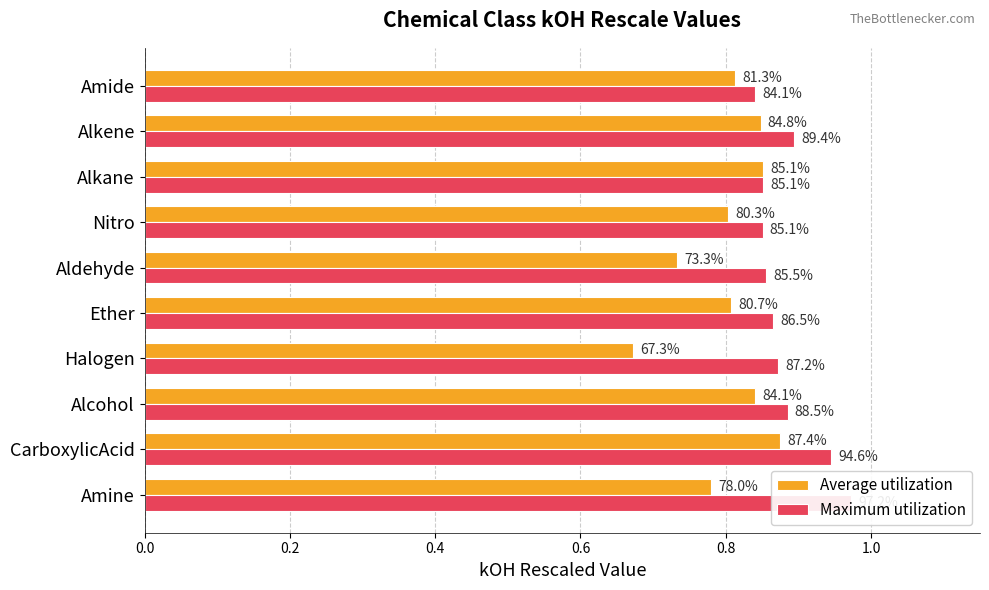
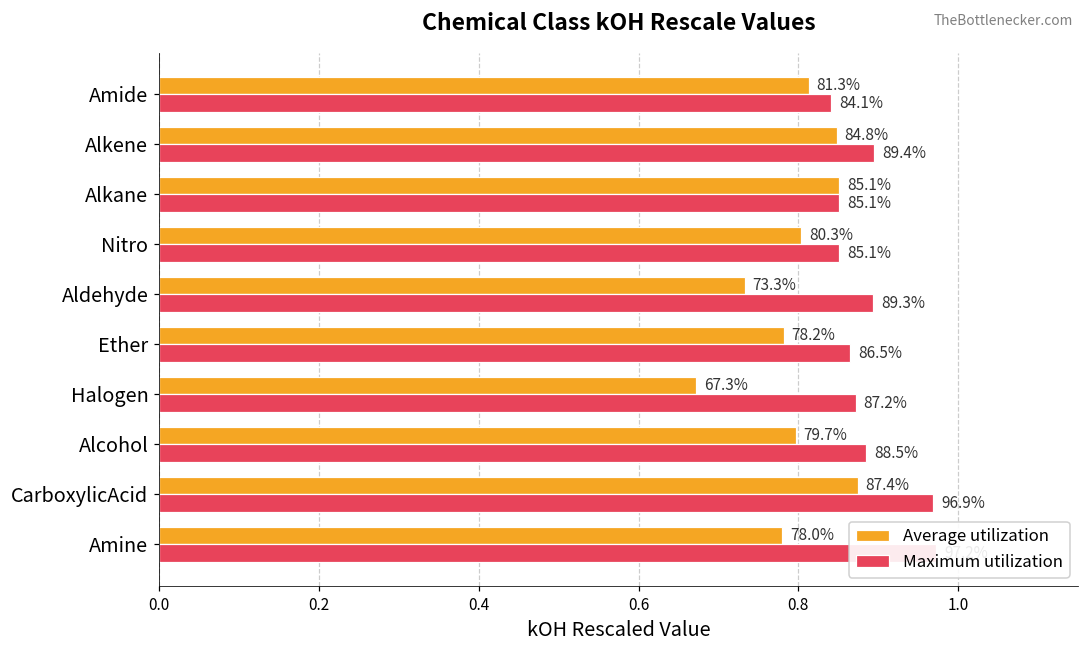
  {
    "Average utilization": {
      "Amide": "81.3%",
      "Alkene": "84.8%",
      "Alkane": "85.1%",
      "Nitro": "80.3%",
      "Aldehyde": "73.3%",
-     "Ether": "80.7%",
+     "Ether": "78.2%",
      "Halogen": "67.3%",
-     "Alcohol": "84.1%",
+     "Alcohol": "79.7%",
      "CarboxylicAcid": "87.4%",
      "Amine": "78.0%"
    },
    "Maximum utilization": {
      "Amide": "84.1%",
      "Alkene": "89.4%",
      "Alkane": "85.1%",
      "Nitro": "85.1%",
-     "Aldehyde": "85.5%",
+     "Aldehyde": "89.3%",
      "Ether": "86.5%",
      "Halogen": "87.2%",
      "Alcohol": "88.5%",
-     "CarboxylicAcid": "94.6%"
+     "CarboxylicAcid": "96.9%"
    }
  }
